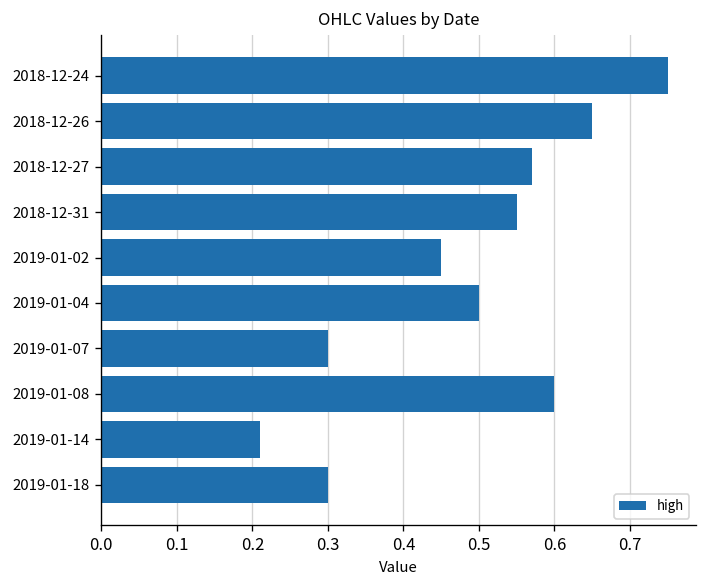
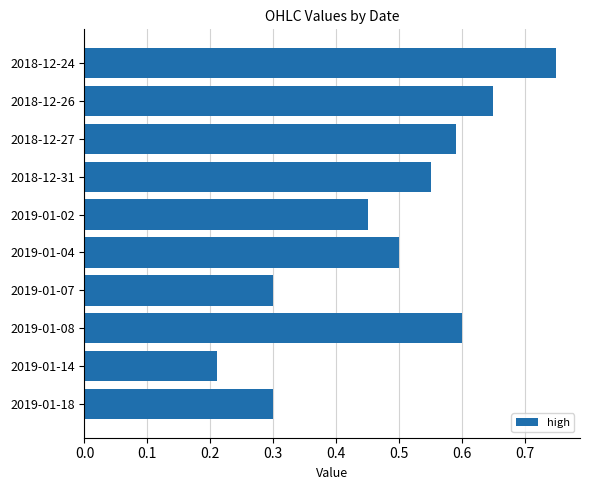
  {
    "2018-12-24": 0.75,
    "2018-12-26": 0.65,
-   "2018-12-27": 0.57,
+   "2018-12-27": 0.59,
    "2018-12-31": 0.55,
    "2019-01-02": 0.45,
    "2019-01-04": 0.50,
    "2019-01-07": 0.30,
    "2019-01-08": 0.60,
    "2019-01-14": 0.21,
    "2019-01-18": 0.30
  }
